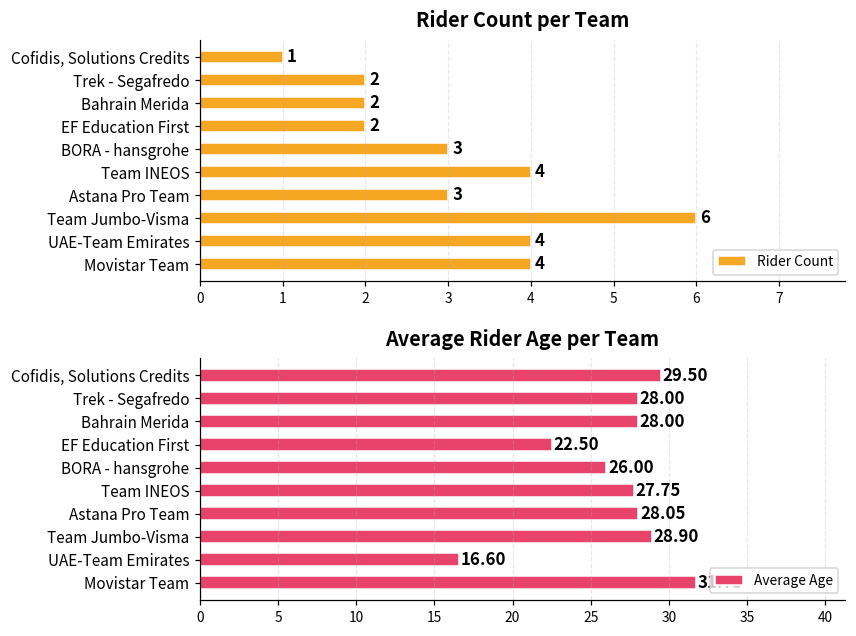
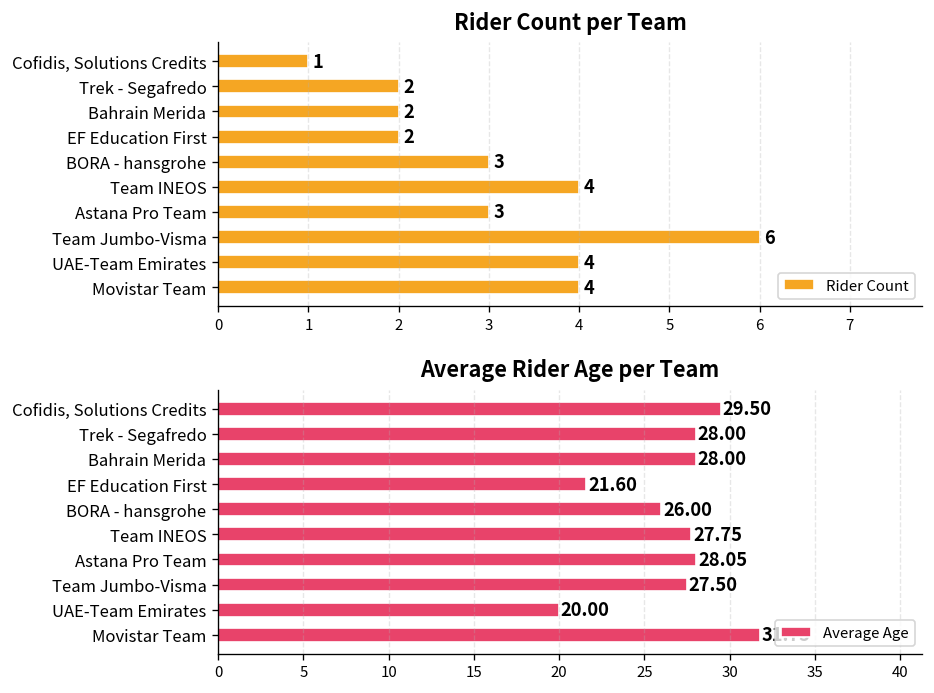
  {
    "Rider Count per Team": {
      "Cofidis, Solutions Credits": 1,
      "Trek - Segafredo": 2,
      "Bahrain Merida": 2,
      "EF Education First": 2,
      "BORA - hansgrohe": 3,
      "Team INEOS": 4,
      "Astana Pro Team": 3,
      "Team Jumbo-Visma": 6,
      "UAE-Team Emirates": 4,
      "Movistar Team": 4
    },
    "Average Rider Age per Team": {
      "Cofidis, Solutions Credits": 29.50,
      "Trek - Segafredo": 28.00,
      "Bahrain Merida": 28.00,
-     "EF Education First": 22.50,
+     "EF Education First": 21.60,
      "BORA - hansgrohe": 26.00,
      "Team INEOS": 27.75,
      "Astana Pro Team": 28.05,
-     "Team Jumbo-Visma": 28.90,
-     "UAE-Team Emirates": 16.60
+     "Team Jumbo-Visma": 27.50,
+     "UAE-Team Emirates": 20.00
    }
  }
